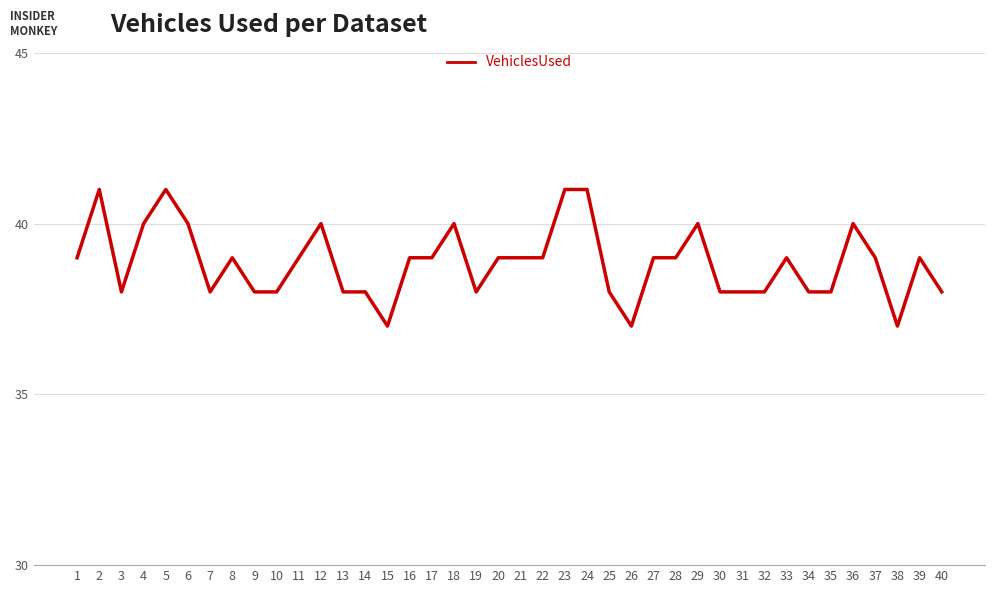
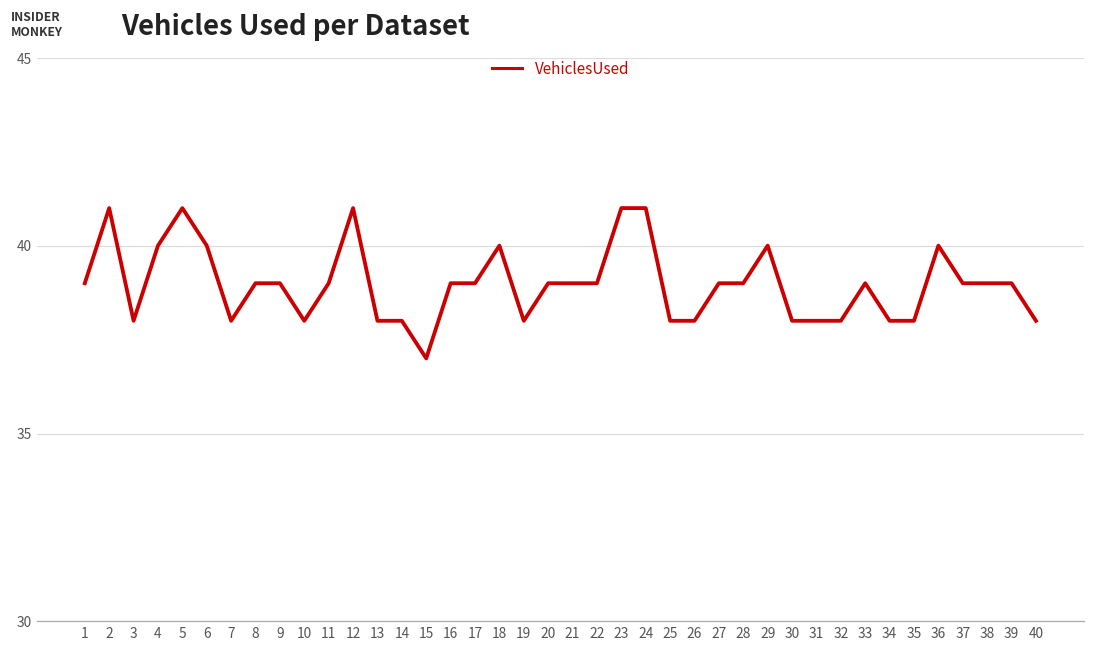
  {
    "1": 39,
    "2": 41,
    "3": 38,
    "4": 40,
    "5": 41,
    "6": 40,
    "7": 38,
    "8": 39,
-   "9": 38,
+   "9": 39,
    "10": 38,
    "11": 39,
-   "12": 40,
+   "12": 41,
    "13": 38,
    "14": 38,
    "15": 37,
    "16": 39,
    "17": 39,
    "18": 40,
    "19": 38,
    "20": 39,
    "21": 39,
    "22": 39,
    "23": 41,
    "24": 41,
    "25": 38,
-   "26": 37,
+   "26": 38,
    "27": 39,
    "28": 39,
    "29": 40,
    "30": 38,
    "31": 38,
    "32": 38,
    "33": 39,
    "34": 38,
    "35": 38,
    "36": 40,
    "37": 39,
-   "38": 37,
+   "38": 39,
    "39": 39,
    "40": 38
  }
